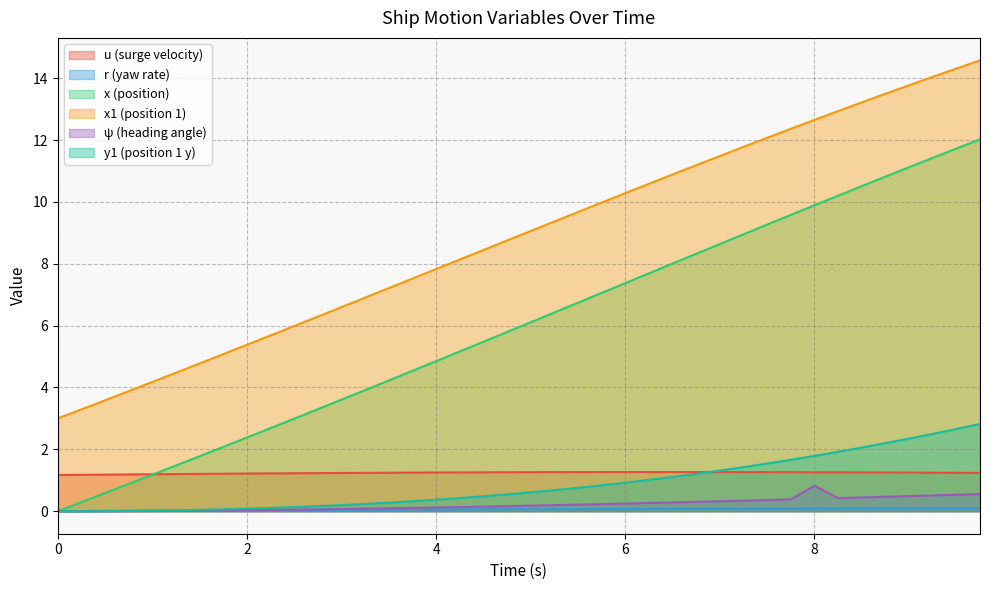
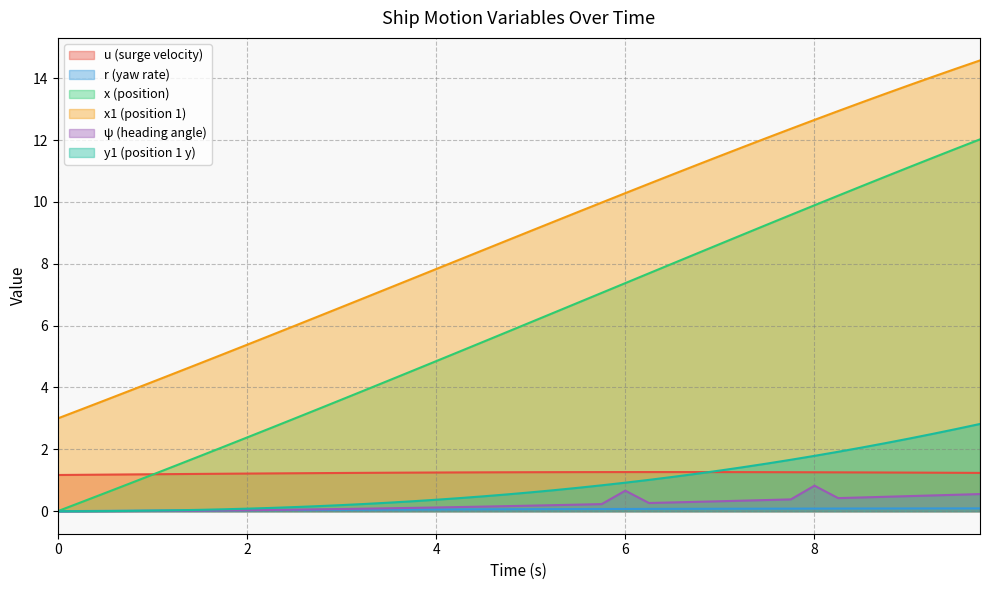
  {
    "ψ (heading angle)": {
-     "6": 0.2,
+     "6": 0.7,
      "8": 0.8
    }
  }
